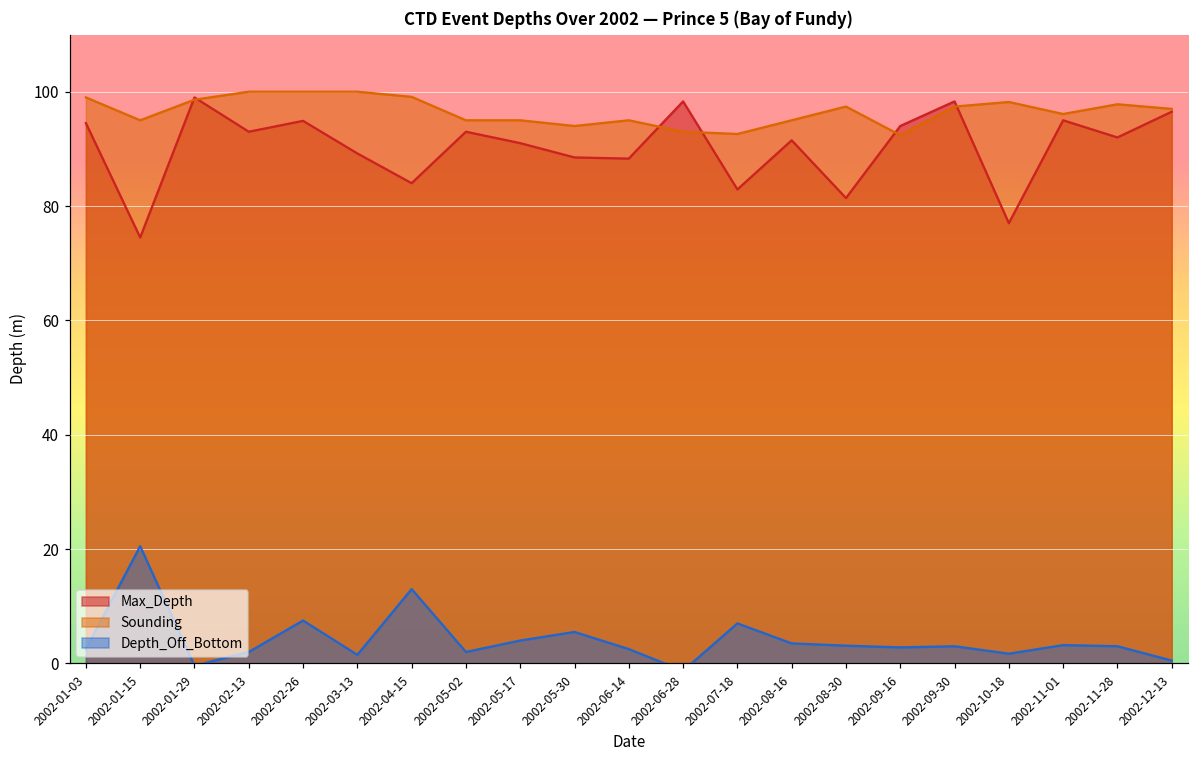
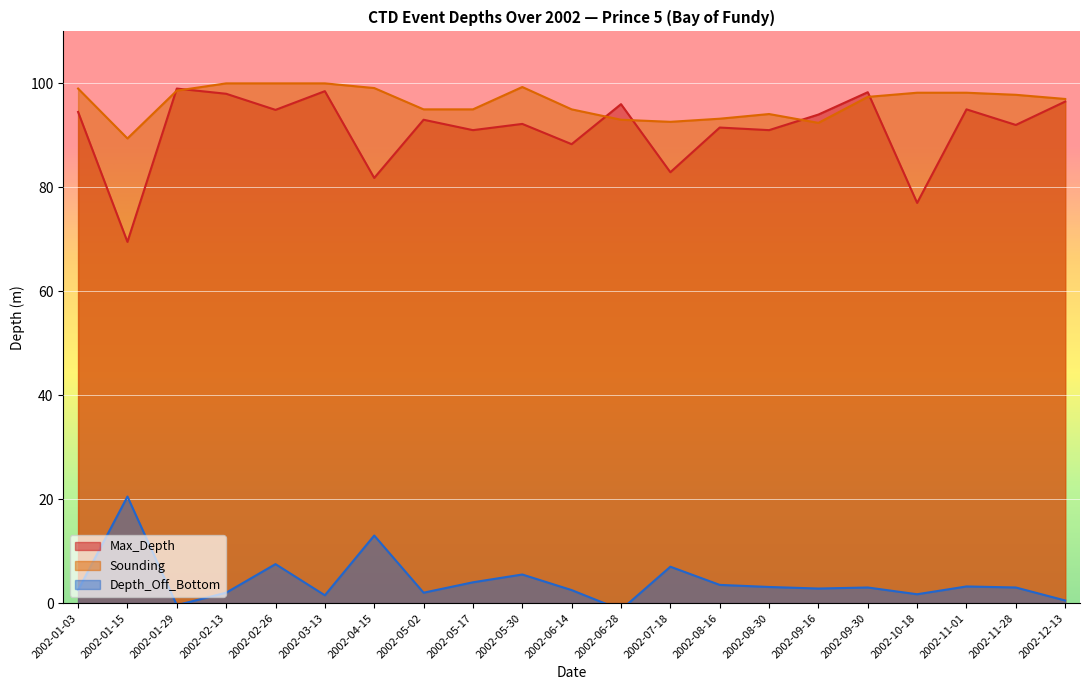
  {
    "Max_Depth": {
      "2002-01-03": 95,
-     "2002-01-15": 75,
-     "2002-02-13": 93,
+     "2002-01-15": 70,
+     "2002-02-13": 98,
      "2002-02-26": 95,
-     "2002-03-13": 89,
-     "2002-04-15": 84,
+     "2002-03-13": 99,
+     "2002-04-15": 82,
      "2002-05-02": 93,
      "2002-05-17": 91,
-     "2002-05-30": 89,
+     "2002-05-30": 92,
      "2002-06-14": 88,
-     "2002-06-28": 98,
+     "2002-06-28": 96,
      "2002-07-18": 83,
      "2002-08-16": 92,
-     "2002-08-30": 81,
+     "2002-08-30": 91,
      "2002-09-16": 94,
      "2002-09-30": 98,
      "2002-10-18": 77,
      "2002-11-01": 95,
      "2002-11-28": 92,
      "2002-12-13": 97
    },
    "Sounding": {
      "2002-01-03": 99,
-     "2002-01-15": 95,
+     "2002-01-15": 89,
      "2002-02-13": 100,
      "2002-02-26": 100,
      "2002-03-13": 100,
      "2002-04-15": 99,
      "2002-05-02": 95,
      "2002-05-17": 95,
-     "2002-05-30": 94,
+     "2002-05-30": 99,
      "2002-06-14": 95,
      "2002-06-28": 93,
      "2002-07-18": 93,
-     "2002-08-16": 95,
-     "2002-08-30": 97,
+     "2002-08-16": 93,
+     "2002-08-30": 94,
      "2002-09-16": 92,
      "2002-09-30": 97,
      "2002-10-18": 98,
-     "2002-11-01": 96,
+     "2002-11-01": 98,
      "2002-11-28": 98,
      "2002-12-13": 97
    }
  }
